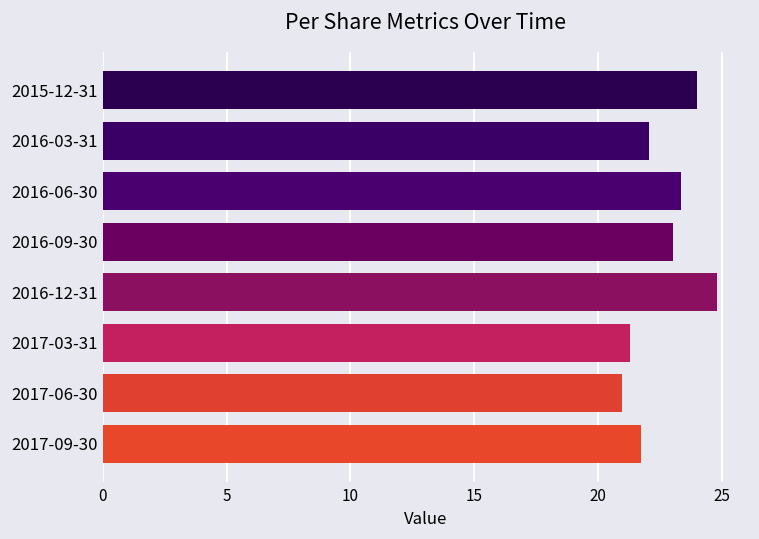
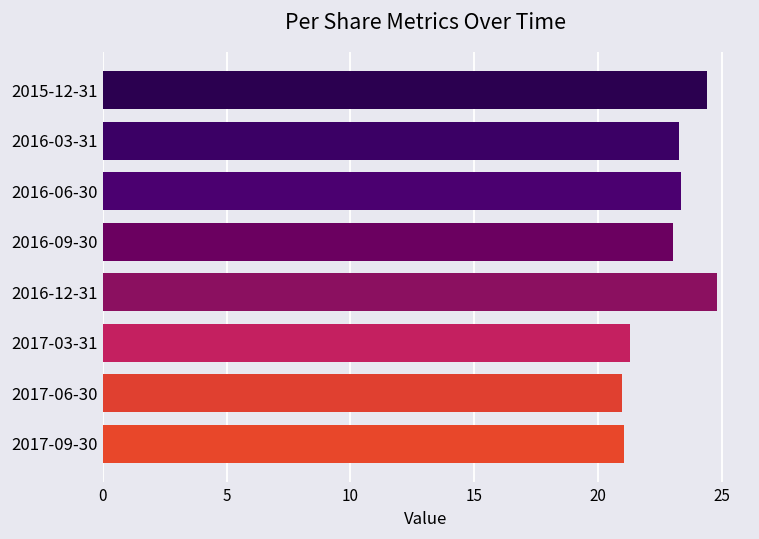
  {
-   "2015-12-31": 24.0,
-   "2016-03-31": 22.0,
+   "2015-12-31": 24.4,
+   "2016-03-31": 23.3,
    "2016-06-30": 23.3,
    "2016-09-30": 23.0,
    "2016-12-31": 24.8,
    "2017-03-31": 21.3,
    "2017-06-30": 21.0,
-   "2017-09-30": 21.7
+   "2017-09-30": 21.1
  }
